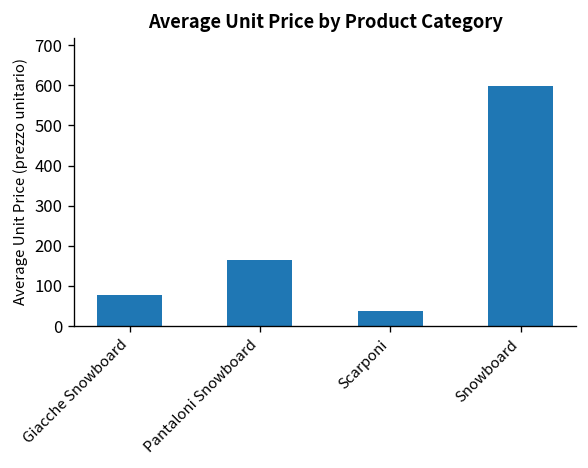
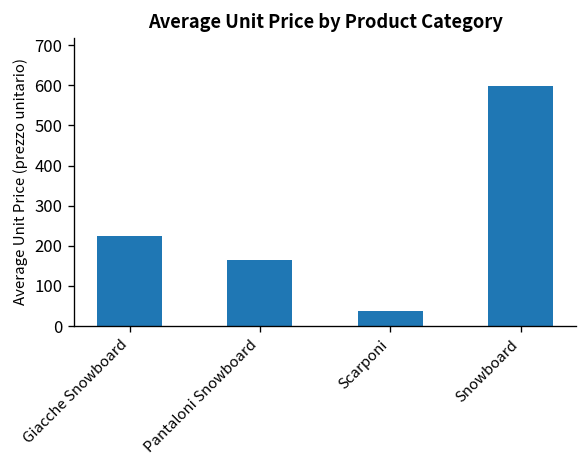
  {
-   "Giacche Snowboard": 80,
+   "Giacche Snowboard": 220,
    "Pantaloni Snowboard": 160,
    "Scarponi": 40,
    "Snowboard": 600
  }
